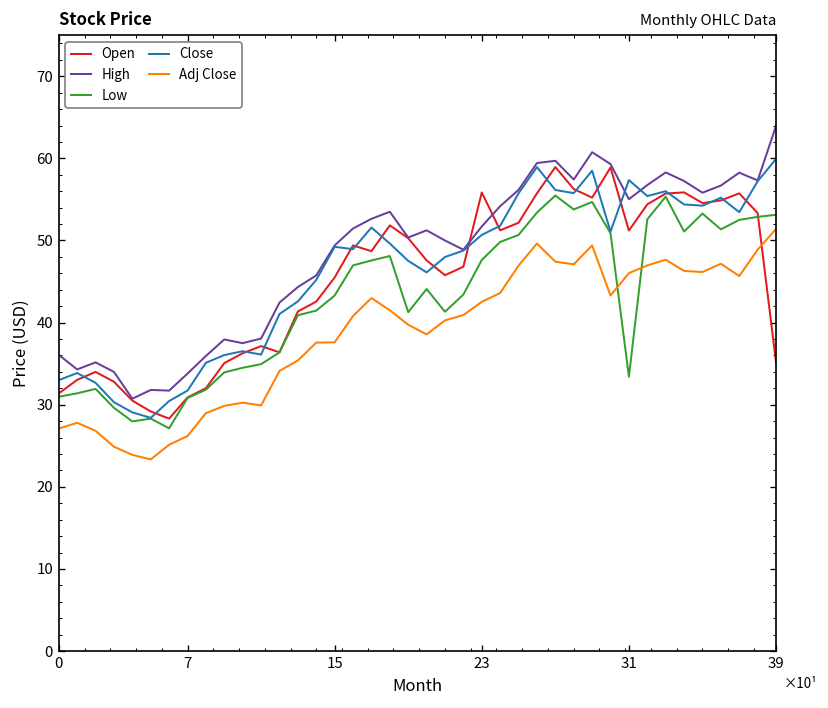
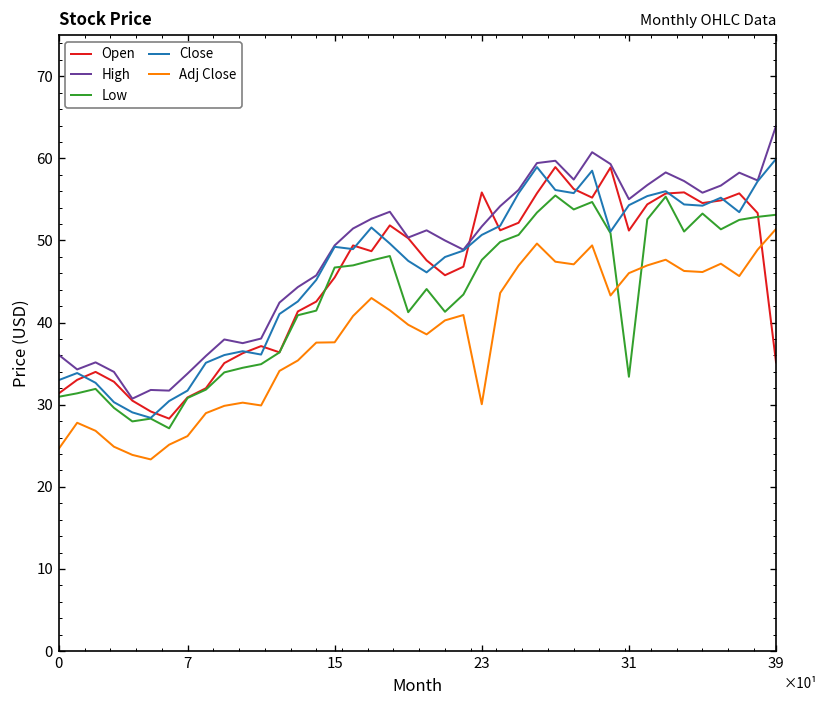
  {
    "Open": {
      "0": 31,
      "15": 46,
      "23": 56,
      "31": 51,
      "39": 35
    },
    "High": {
      "0": 36,
      "7": 34,
      "23": 52,
      "31": 55,
      "39": 64
    },
    "Low": {
      "0": 31,
-     "15": 43,
+     "15": 47,
      "23": 48,
      "31": 33,
      "39": 53
    },
    "Close": {
      "0": 33,
      "7": 32,
      "23": 51,
-     "31": 57,
+     "31": 54,
      "39": 60
    },
    "Adj Close": {
-     "0": 27,
+     "0": 25,
      "7": 26,
      "15": 38,
-     "23": 43,
+     "23": 30,
      "31": 46,
      "39": 51
    }
  }
